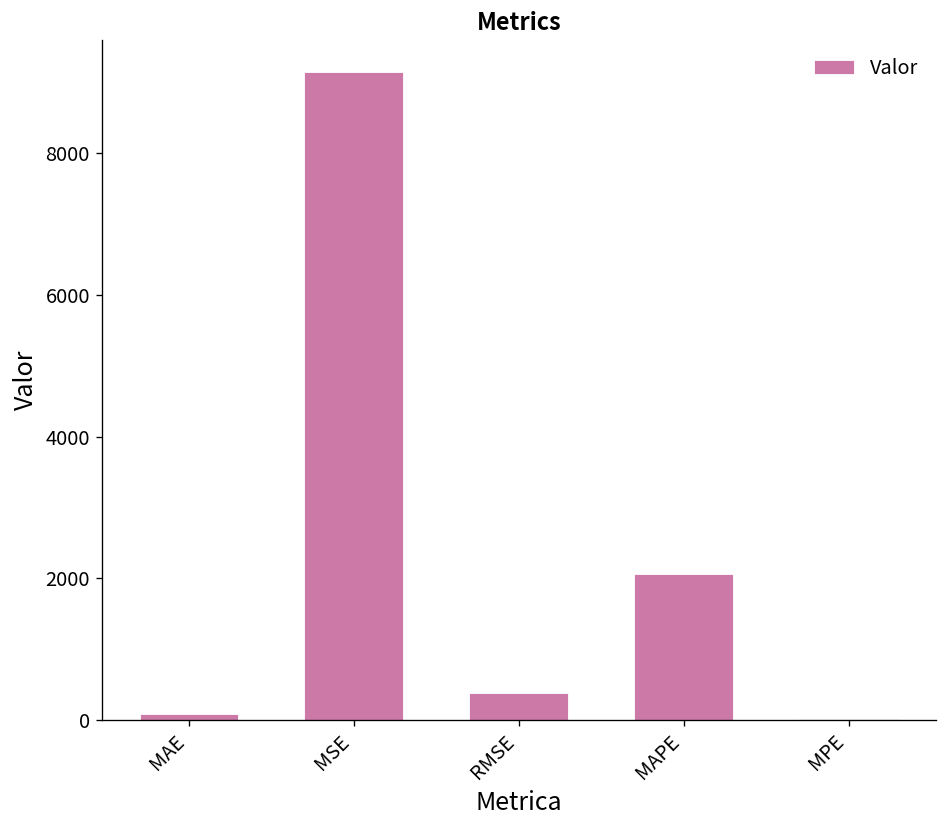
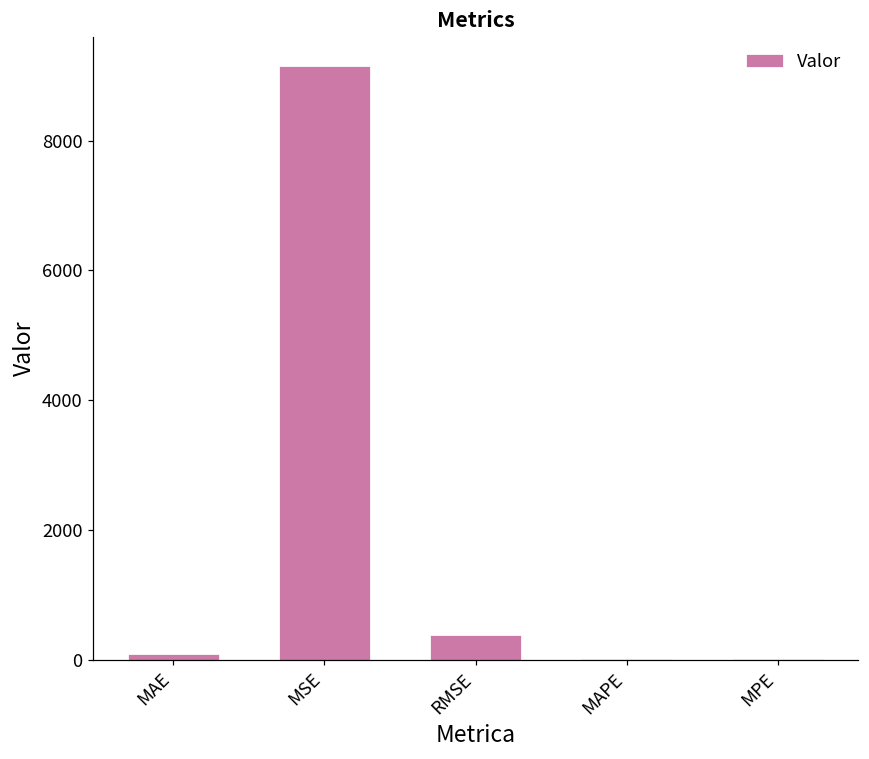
  {
    "MAE": 100,
    "MSE": 9100,
    "RMSE": 400,
-   "MAPE": 2100
+   "MAPE": 0
  }
